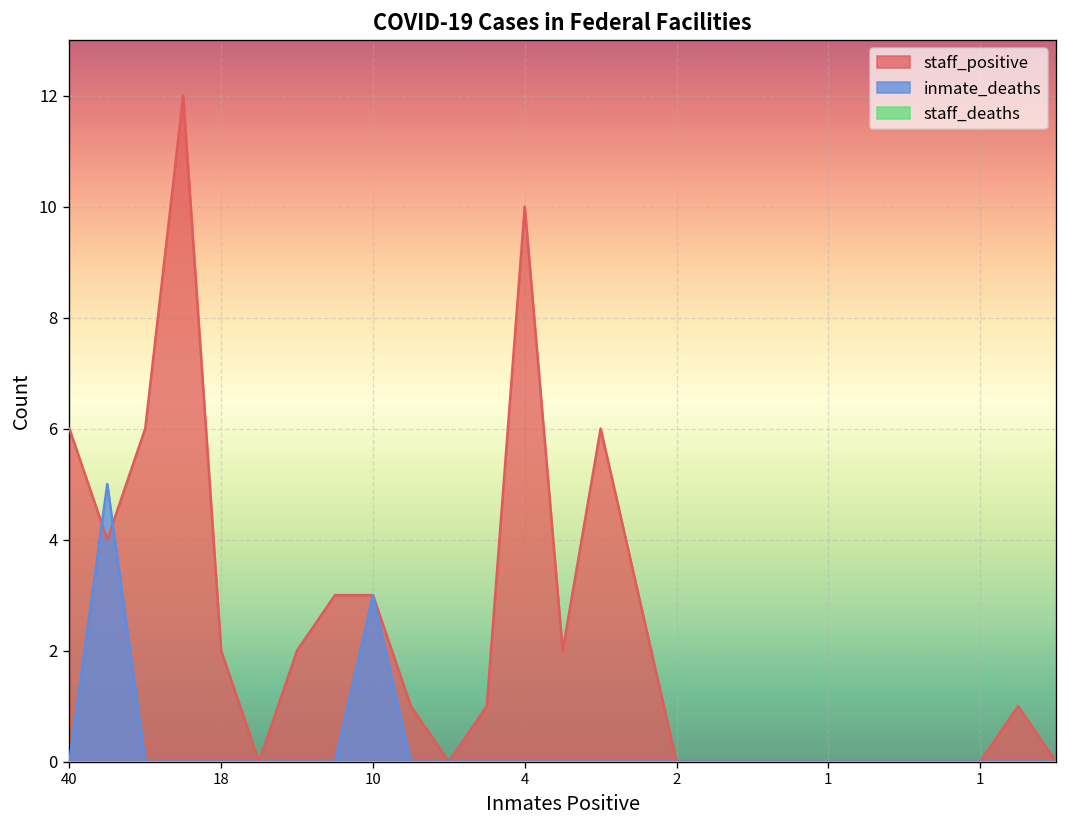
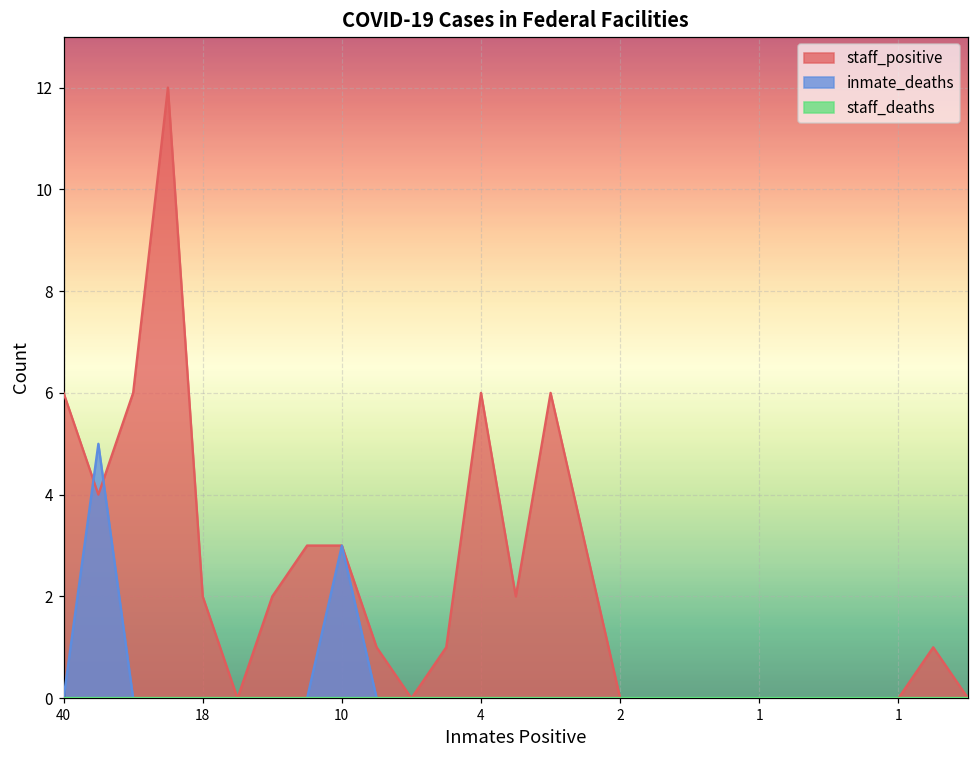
  {
    "staff_positive": {
      "40": 6,
-     "4": 10
+     "4": 6
    }
  }
